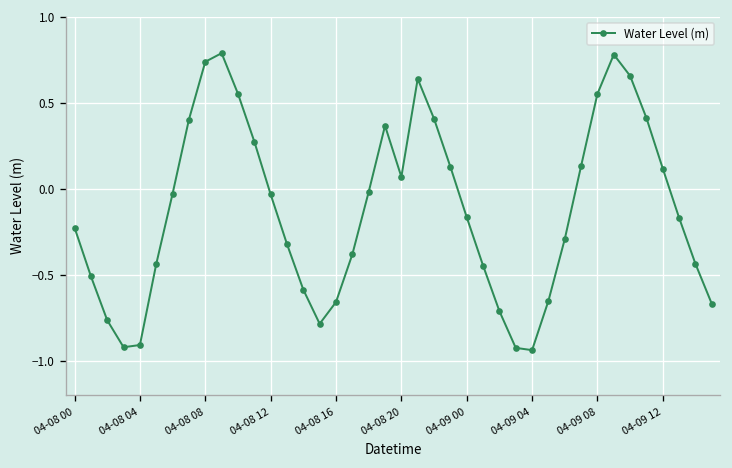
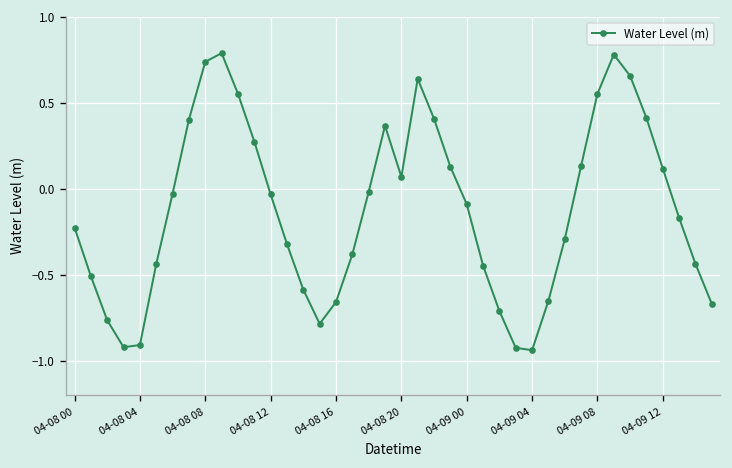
  {
    "04-08 00": -0.23,
    "04-08 04": -0.91,
    "04-08 08": 0.74,
    "04-08 12": -0.03,
    "04-08 16": -0.66,
    "04-08 20": 0.07,
-   "04-09 00": -0.17,
+   "04-09 00": -0.09,
    "04-09 04": -0.94,
    "04-09 08": 0.55,
    "04-09 12": 0.12
  }
